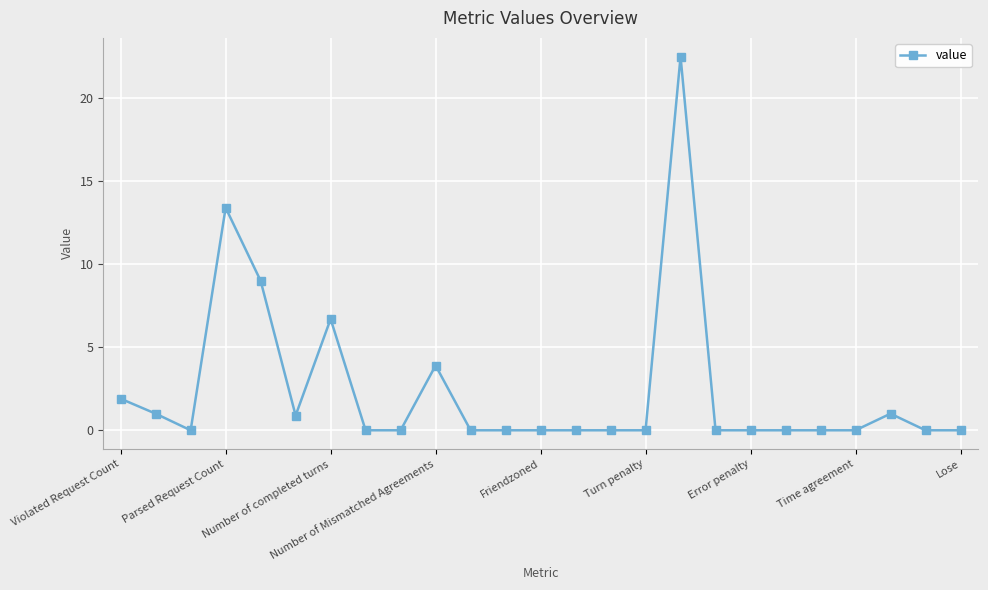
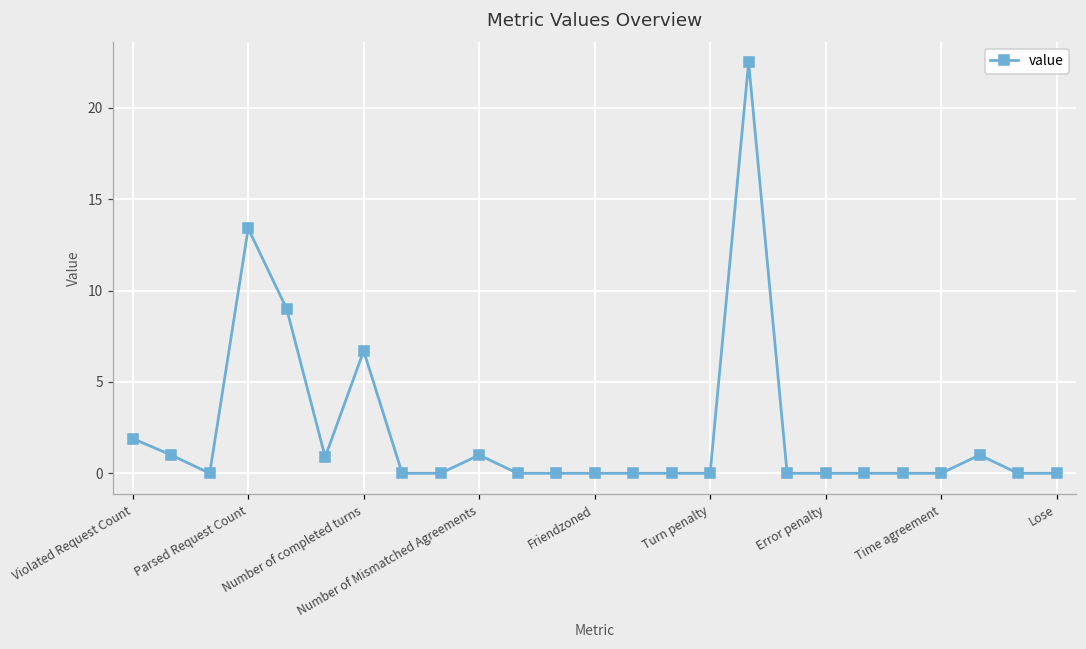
  {
    "Violated Request Count": 1.9,
    "Parsed Request Count": 13.4,
    "Number of completed turns": 6.7,
-   "Number of Mismatched Agreements": 3.9,
+   "Number of Mismatched Agreements": 1.0,
    "Friendzoned": 0.0,
    "Turn penalty": 0.0,
    "Error penalty": 0.0,
    "Time agreement": 0.0,
    "Lose": 0.0
  }
